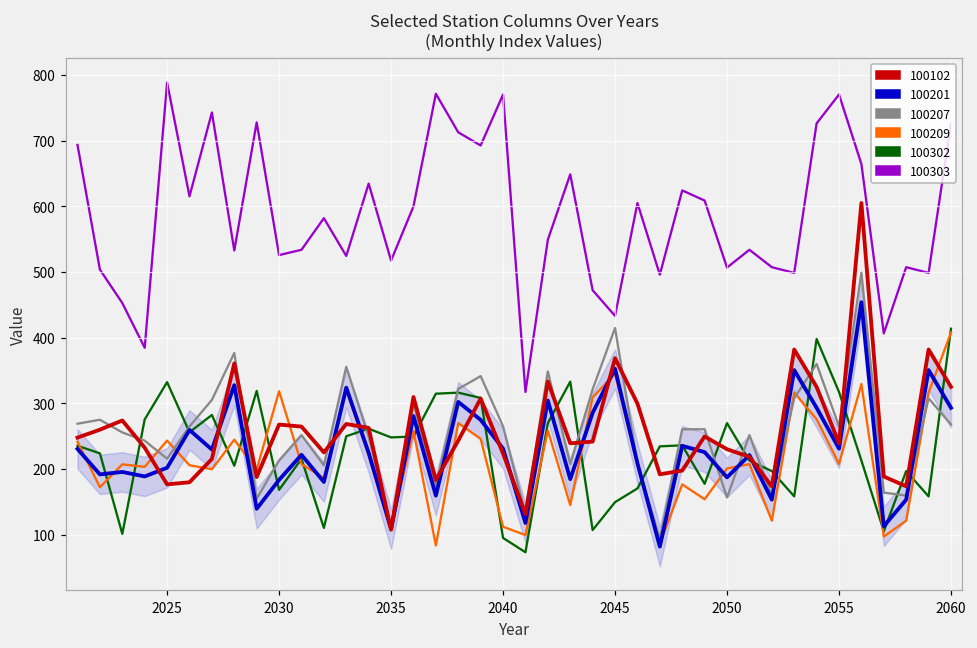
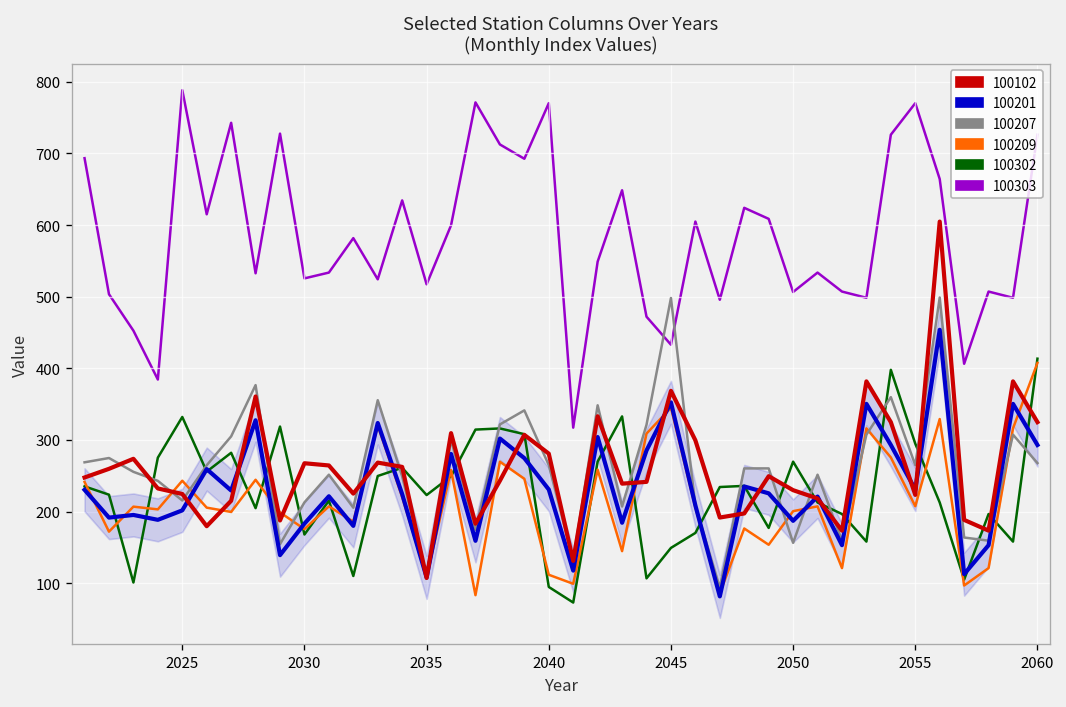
  {
    "100102": {
-     "2025": 180,
+     "2025": 220,
      "2030": 270,
-     "2040": 220,
+     "2040": 280,
      "2045": 370,
      "2050": 230,
-     "2055": 240
+     "2055": 220
    },
    "100207": {
      "2025": 220,
-     "2045": 410,
+     "2045": 500,
      "2050": 160,
      "2060": 270
    },
    "100209": {
      "2025": 240,
-     "2030": 320,
+     "2030": 180,
      "2040": 110,
      "2045": 340,
      "2050": 200,
      "2055": 210,
      "2060": 410
    },
    "100302": {
      "2025": 330,
      "2030": 170,
-     "2035": 250,
+     "2035": 220,
      "2040": 90,
      "2045": 150,
      "2050": 270,
-     "2055": 320,
+     "2055": 290,
      "2060": 410
    },
    "100303": {
      "2025": 790,
      "2030": 530,
      "2035": 520,
      "2040": 770,
      "2045": 430,
      "2050": 510,
      "2055": 770
    }
  }
